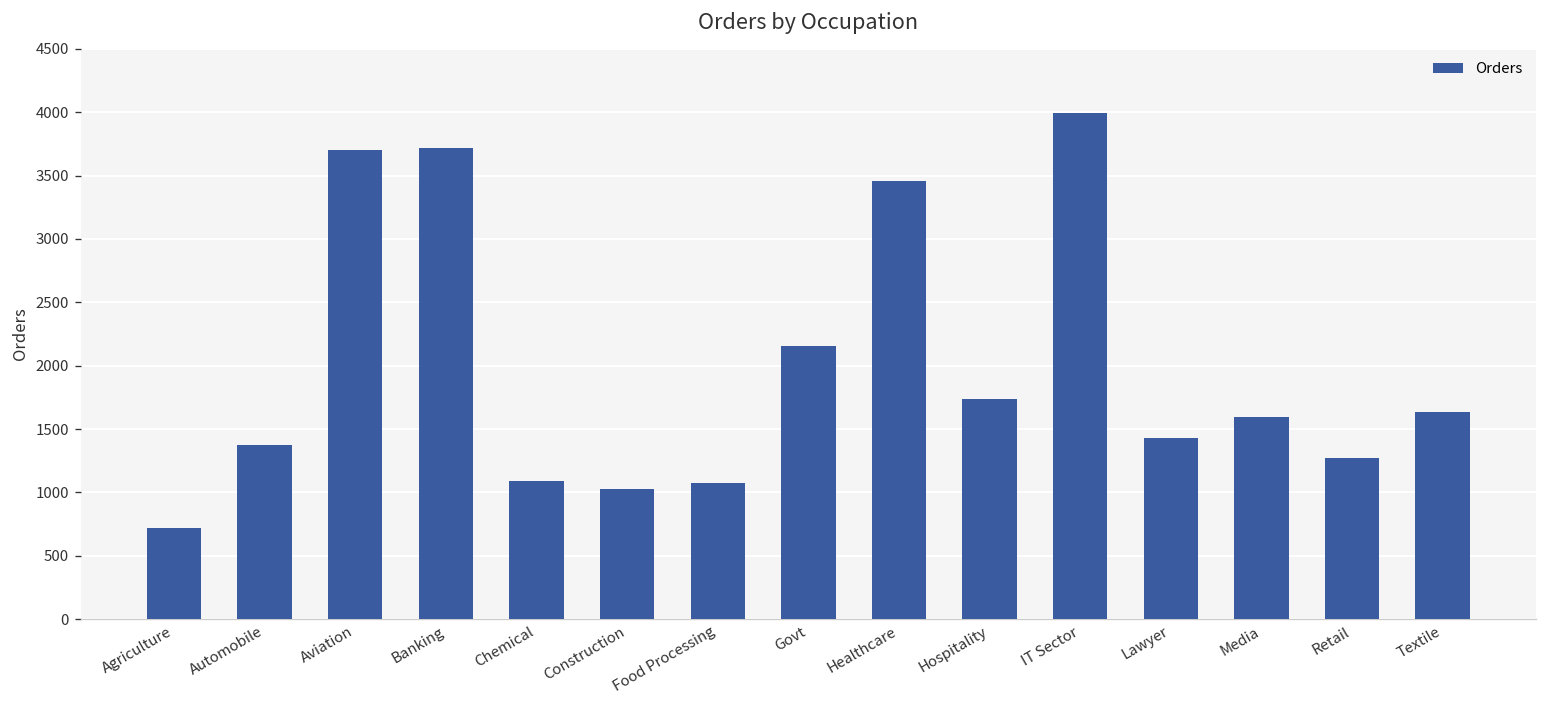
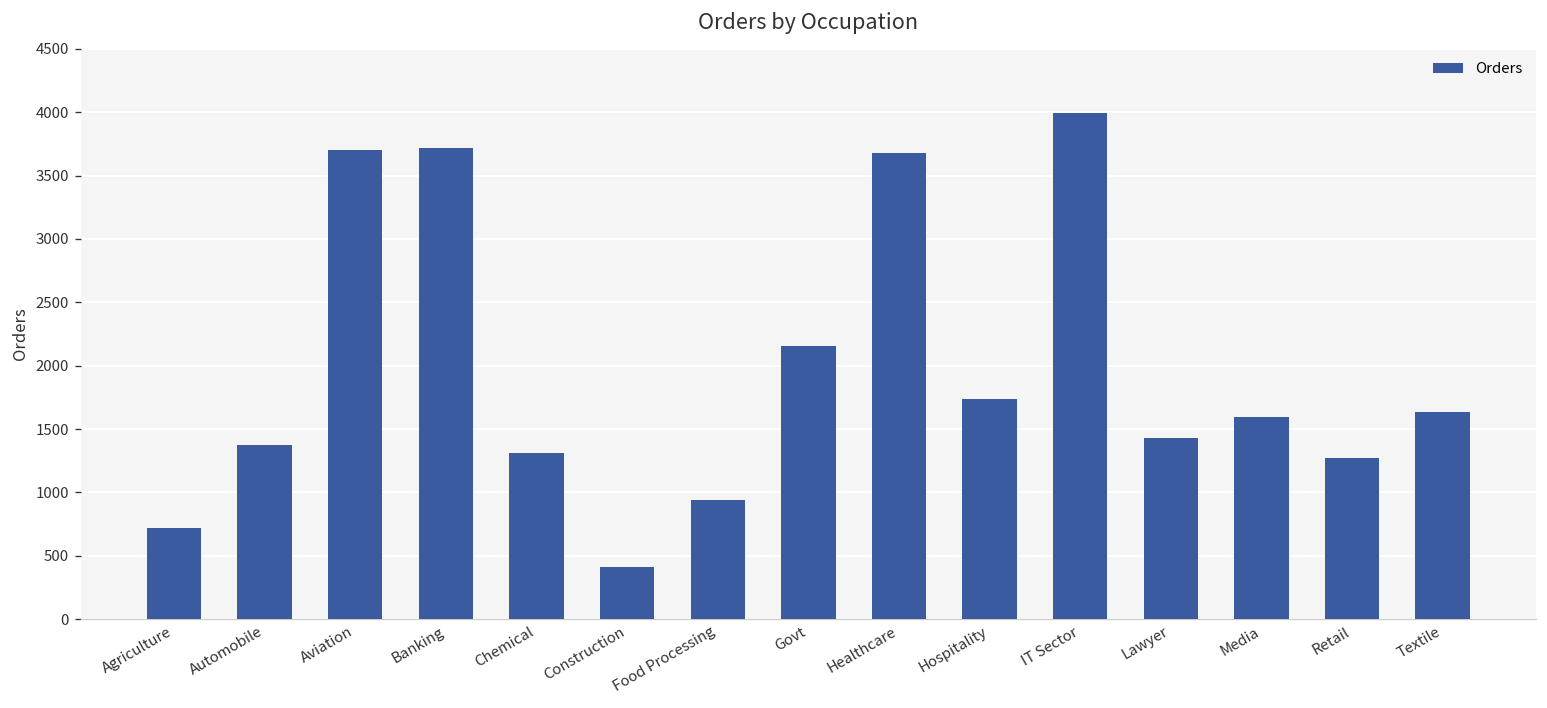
  {
    "Agriculture": 720,
    "Automobile": 1370,
    "Aviation": 3700,
    "Banking": 3720,
-   "Chemical": 1090,
-   "Construction": 1030,
-   "Food Processing": 1070,
+   "Chemical": 1310,
+   "Construction": 410,
+   "Food Processing": 940,
    "Govt": 2160,
-   "Healthcare": 3460,
+   "Healthcare": 3680,
    "Hospitality": 1740,
    "IT Sector": 4000,
    "Lawyer": 1430,
    "Media": 1600,
    "Retail": 1270,
    "Textile": 1630
  }
